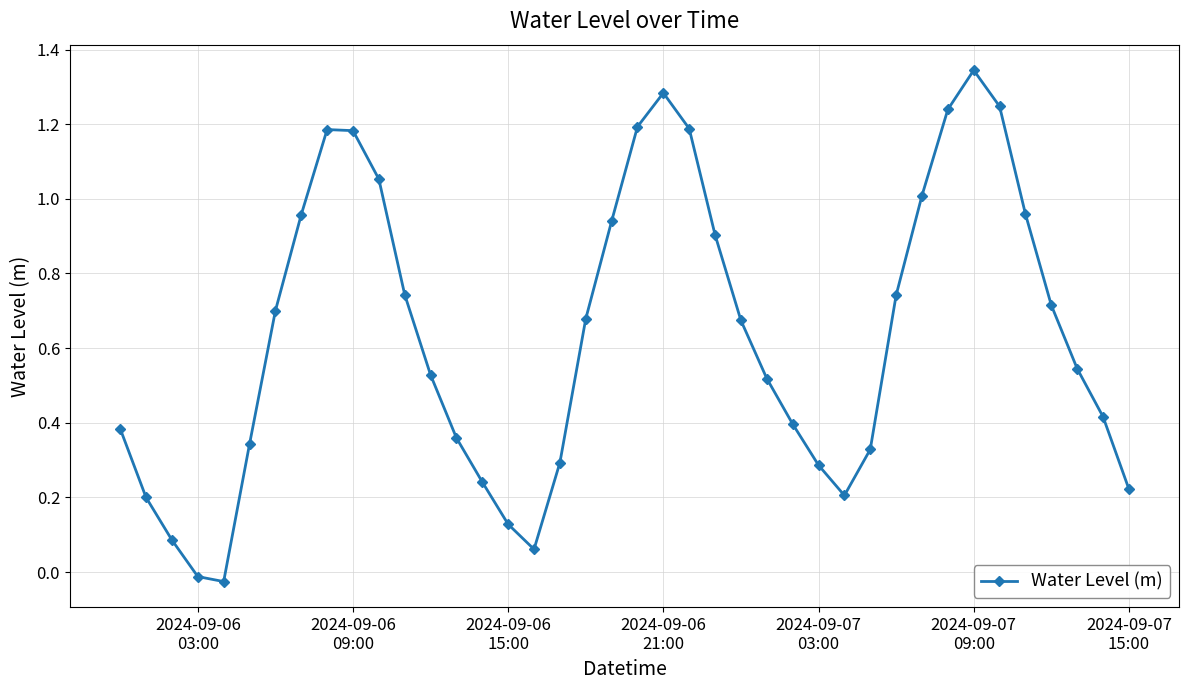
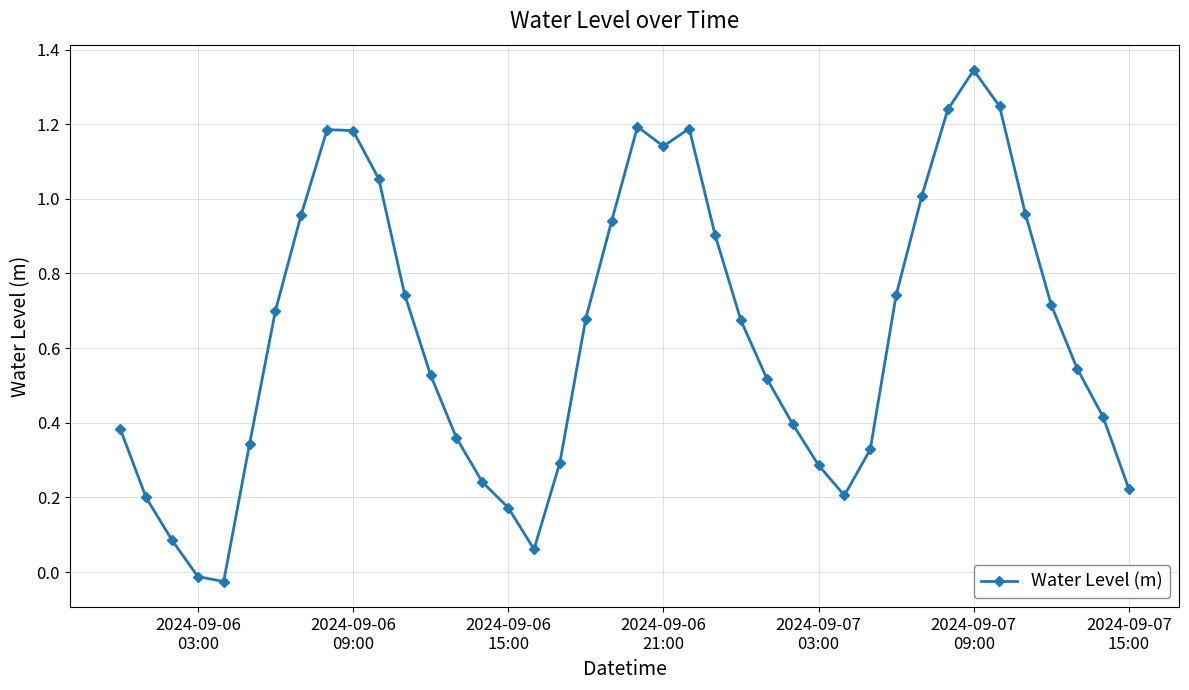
  {
    "2024-09-06 03:00": -0.01,
    "2024-09-06 09:00": 1.18,
-   "2024-09-06 15:00": 0.13,
-   "2024-09-06 21:00": 1.28,
+   "2024-09-06 15:00": 0.17,
+   "2024-09-06 21:00": 1.14,
    "2024-09-07 03:00": 0.29,
    "2024-09-07 09:00": 1.34,
    "2024-09-07 15:00": 0.22
  }
